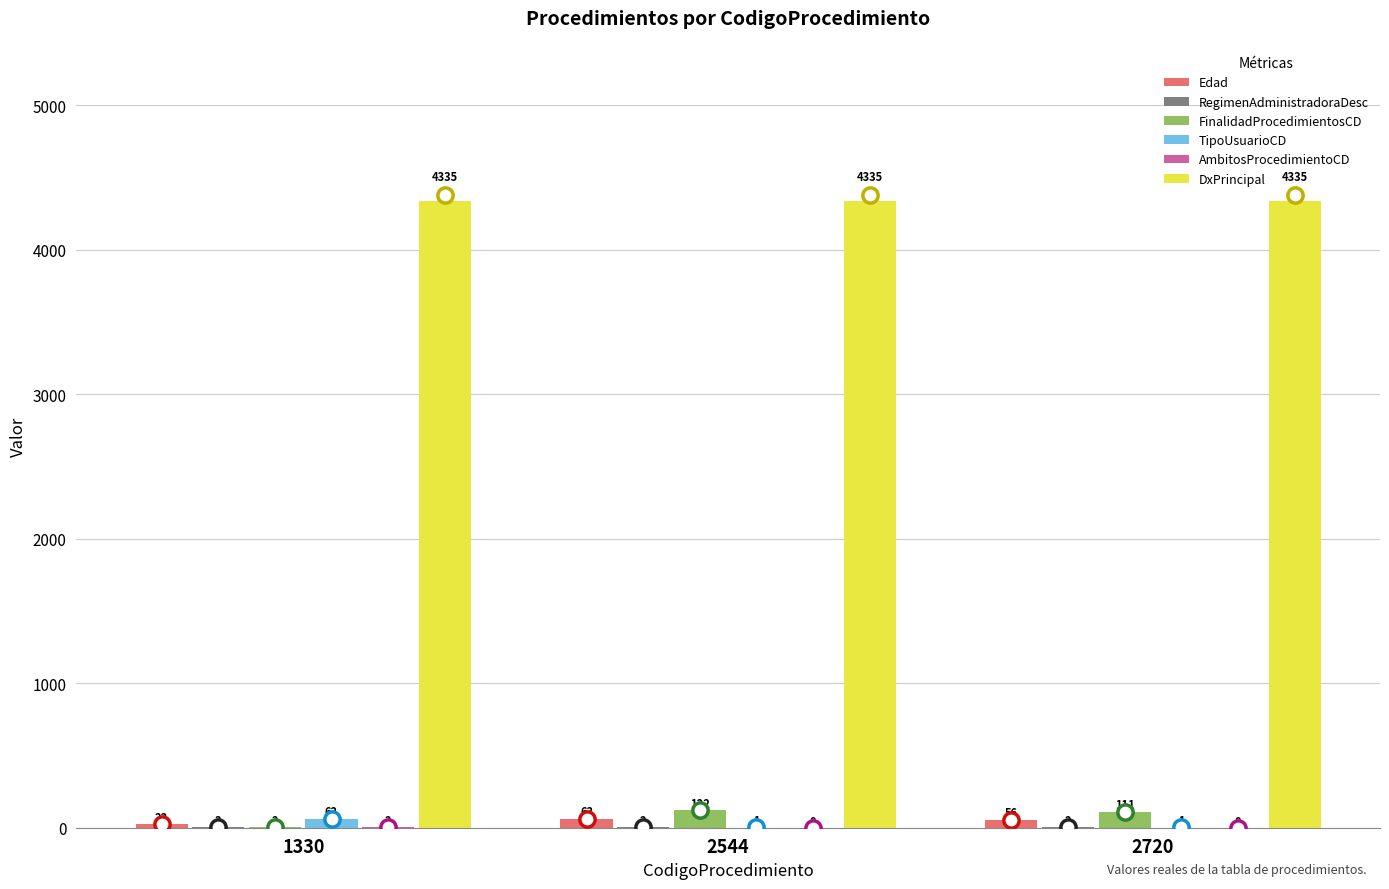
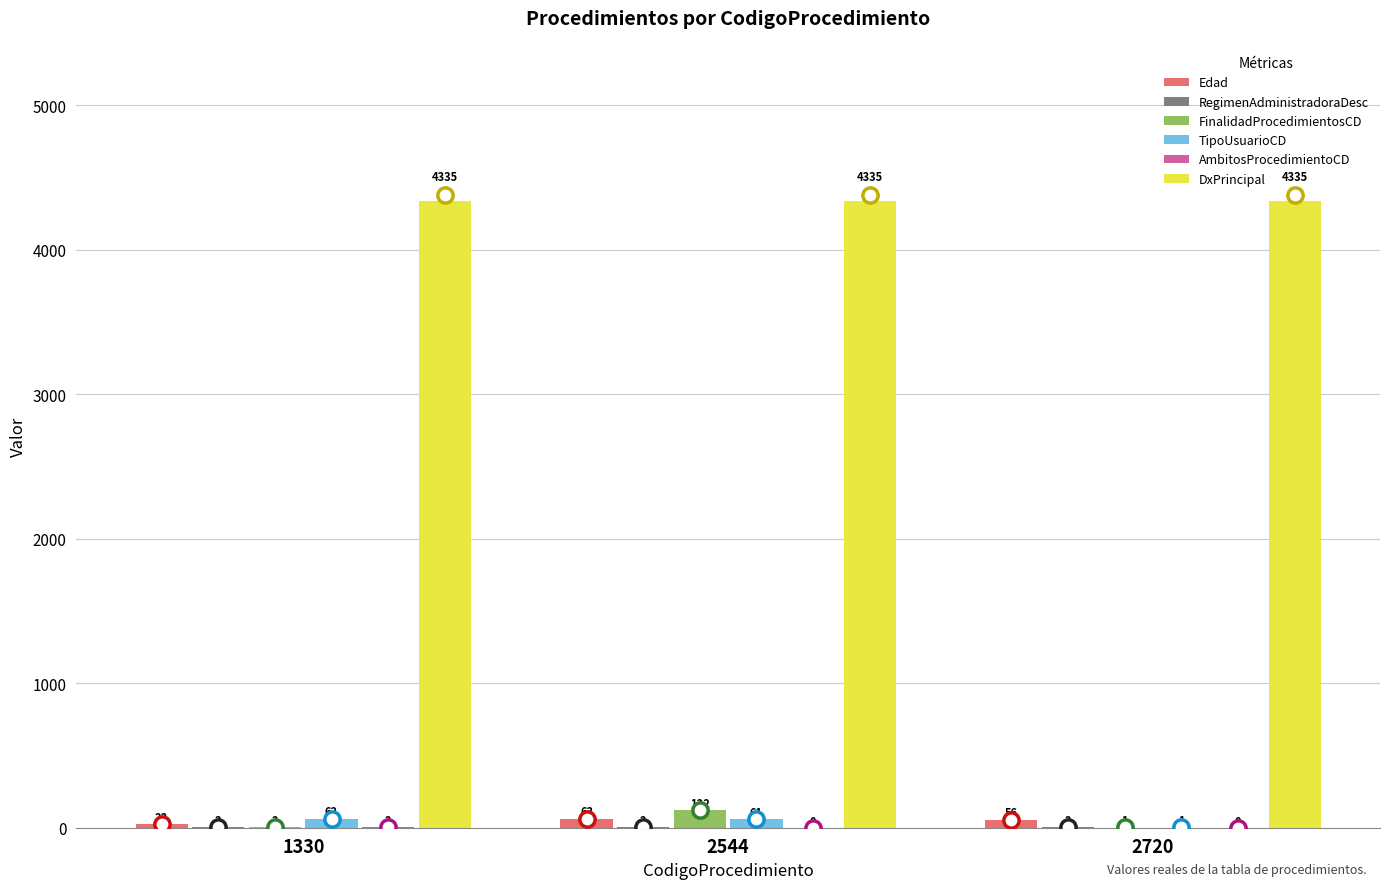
  {
    "FinalidadProcedimientosCD": {
-     "2720": 111
+     "2720": 1
    },
    "TipoUsuarioCD": {
-     "2544": 1
+     "2544": 61
    },
    "DxPrincipal": {
      "1330": 4335,
      "2544": 4335,
      "2720": 4335
    }
  }
